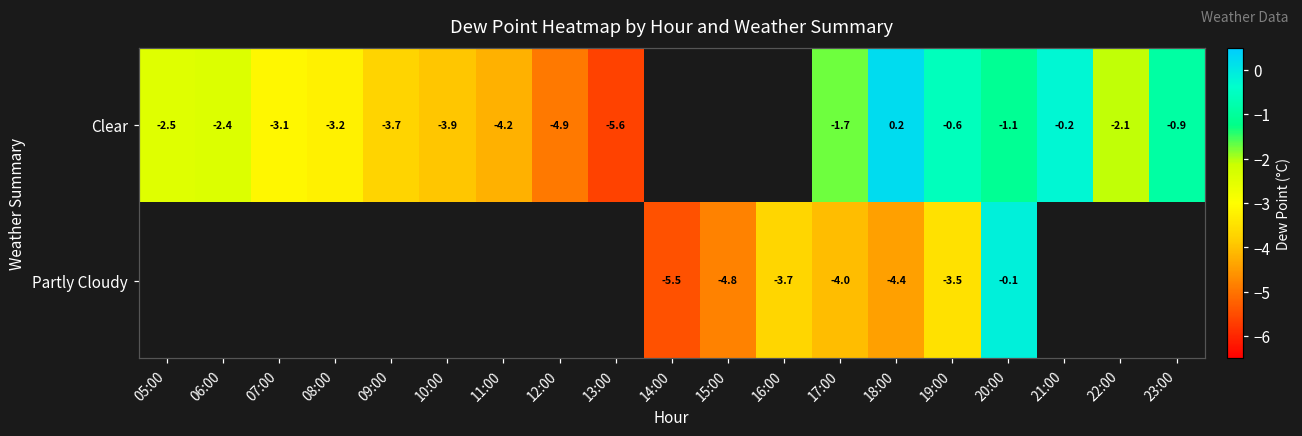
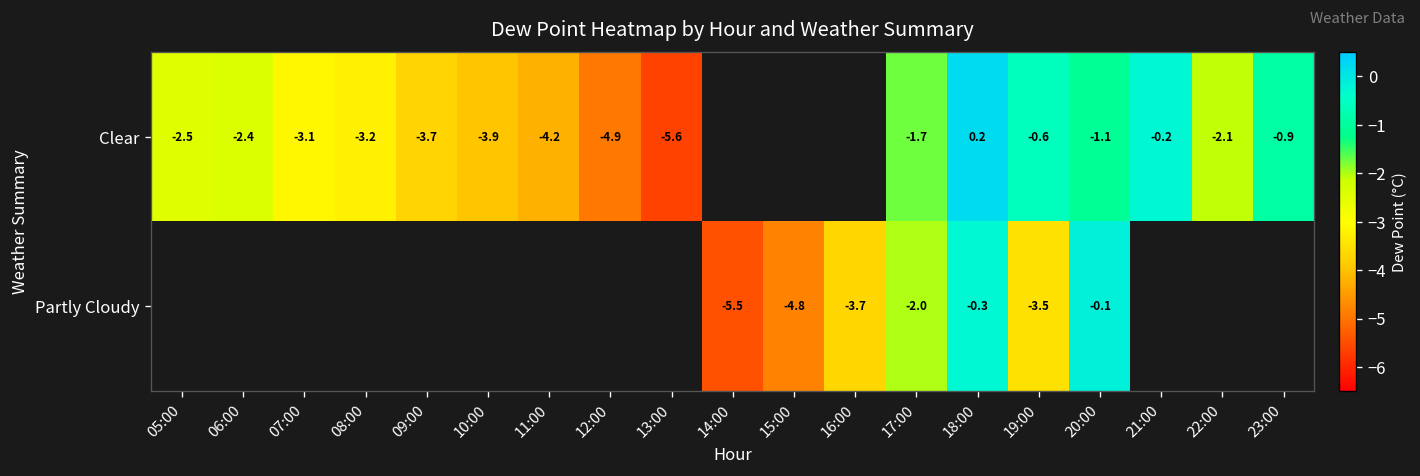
  {
    "Clear": {
      "05:00": -2.5,
      "06:00": -2.4,
      "07:00": -3.1,
      "08:00": -3.2,
      "09:00": -3.7,
      "10:00": -3.9,
      "11:00": -4.2,
      "12:00": -4.9,
      "13:00": -5.6,
      "17:00": -1.7,
      "18:00": 0.2,
      "19:00": -0.6,
      "20:00": -1.1,
      "21:00": -0.2,
      "22:00": -2.1,
      "23:00": -0.9
    },
    "Partly Cloudy": {
      "14:00": -5.5,
      "15:00": -4.8,
      "16:00": -3.7,
-     "17:00": -4.0,
-     "18:00": -4.4,
+     "17:00": -2.0,
+     "18:00": -0.3,
      "19:00": -3.5,
      "20:00": -0.1
    }
  }
